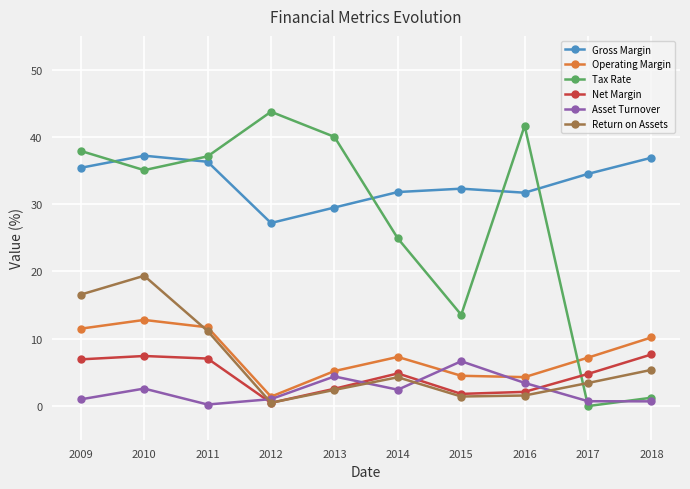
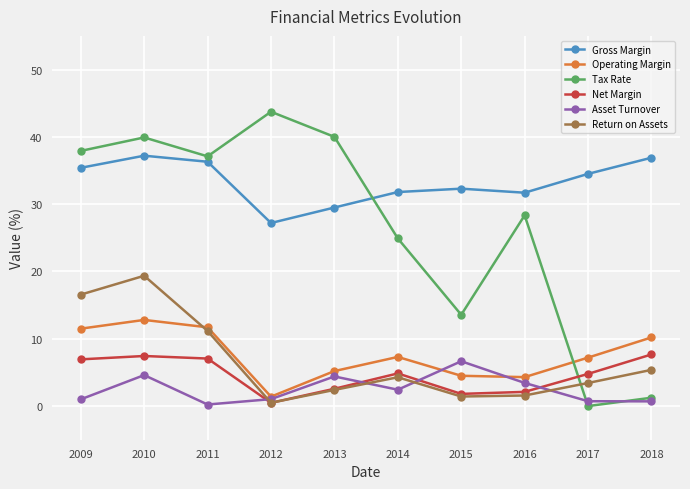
  {
    "Gross Margin": {
      "2009": 35,
      "2010": 37,
      "2011": 36,
      "2012": 27,
      "2013": 30,
      "2014": 32,
      "2015": 32,
      "2016": 32,
      "2017": 35,
      "2018": 37
    },
    "Operating Margin": {
      "2009": 12,
      "2010": 13,
      "2011": 12,
      "2013": 5,
      "2014": 7,
      "2015": 5,
      "2016": 4,
      "2017": 7,
      "2018": 10
    },
    "Tax Rate": {
      "2009": 38,
-     "2010": 35,
+     "2010": 40,
      "2011": 37,
      "2012": 44,
      "2013": 40,
      "2014": 25,
      "2015": 14,
-     "2016": 42,
+     "2016": 28,
      "2017": 0,
      "2018": 1
    },
    "Net Margin": {
      "2009": 7,
      "2010": 7,
      "2011": 7,
      "2014": 5,
      "2015": 2,
      "2016": 2,
      "2017": 5,
      "2018": 8
    },
    "Asset Turnover": {
      "2009": 1,
-     "2010": 3,
+     "2010": 5,
      "2011": 0,
      "2013": 4,
      "2014": 2,
      "2015": 7,
      "2016": 3,
      "2017": 1,
      "2018": 1
    },
    "Return on Assets": {
      "2009": 17,
      "2010": 19,
      "2011": 11,
      "2014": 4,
      "2015": 1,
      "2016": 2,
      "2017": 3,
      "2018": 5
    }
  }
